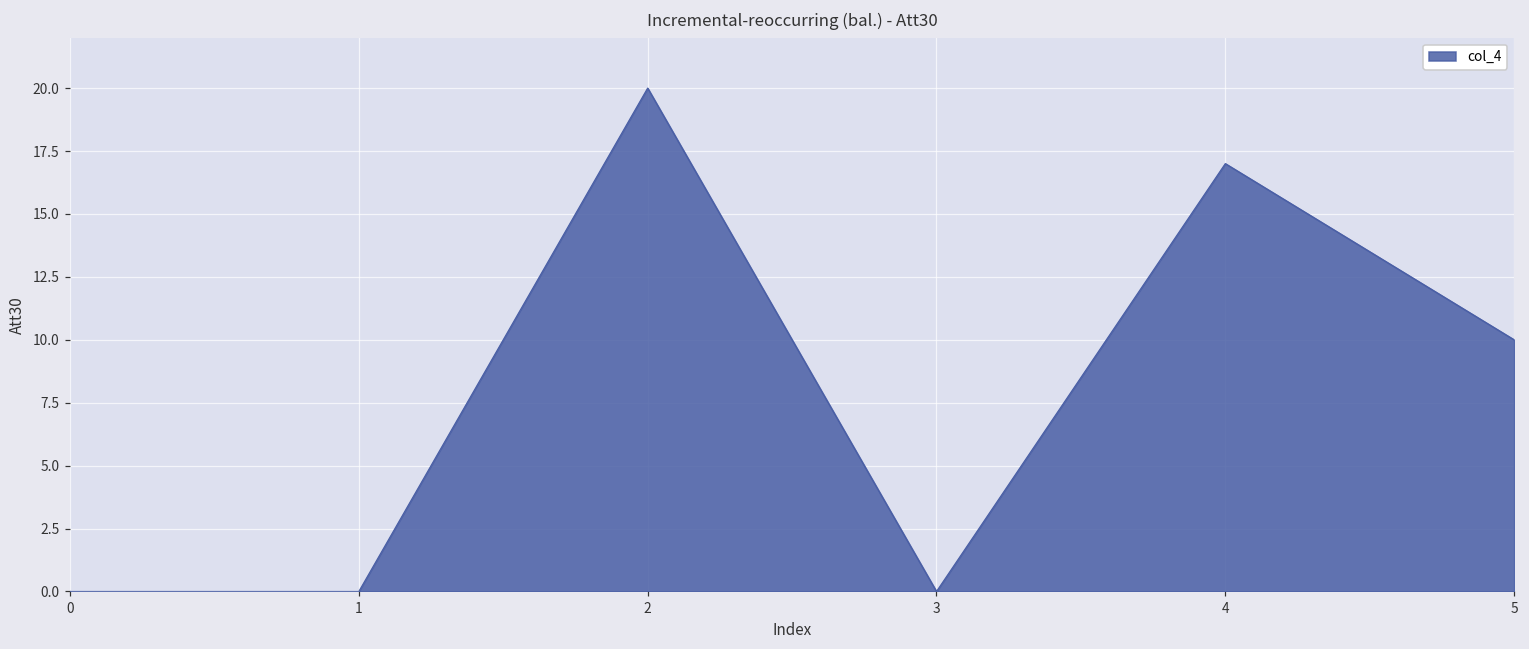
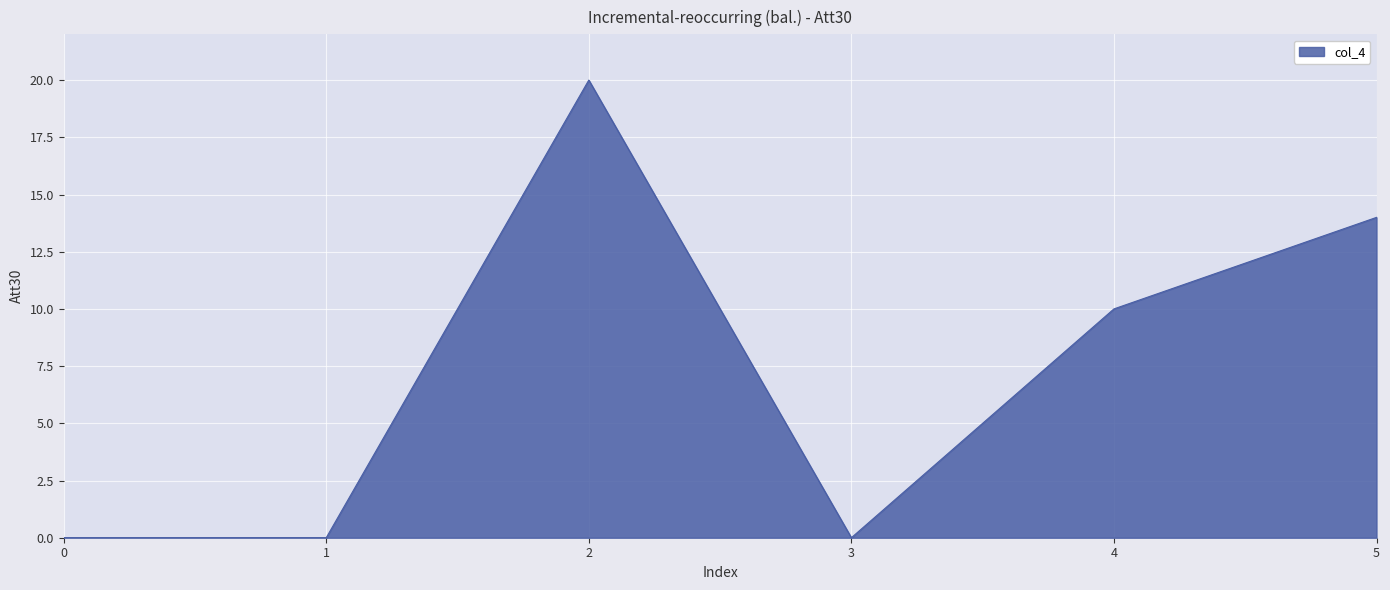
  {
    "0": 0,
    "1": 0,
    "2": 20,
    "3": 0,
-   "4": 17,
-   "5": 10
+   "4": 10,
+   "5": 14
  }
